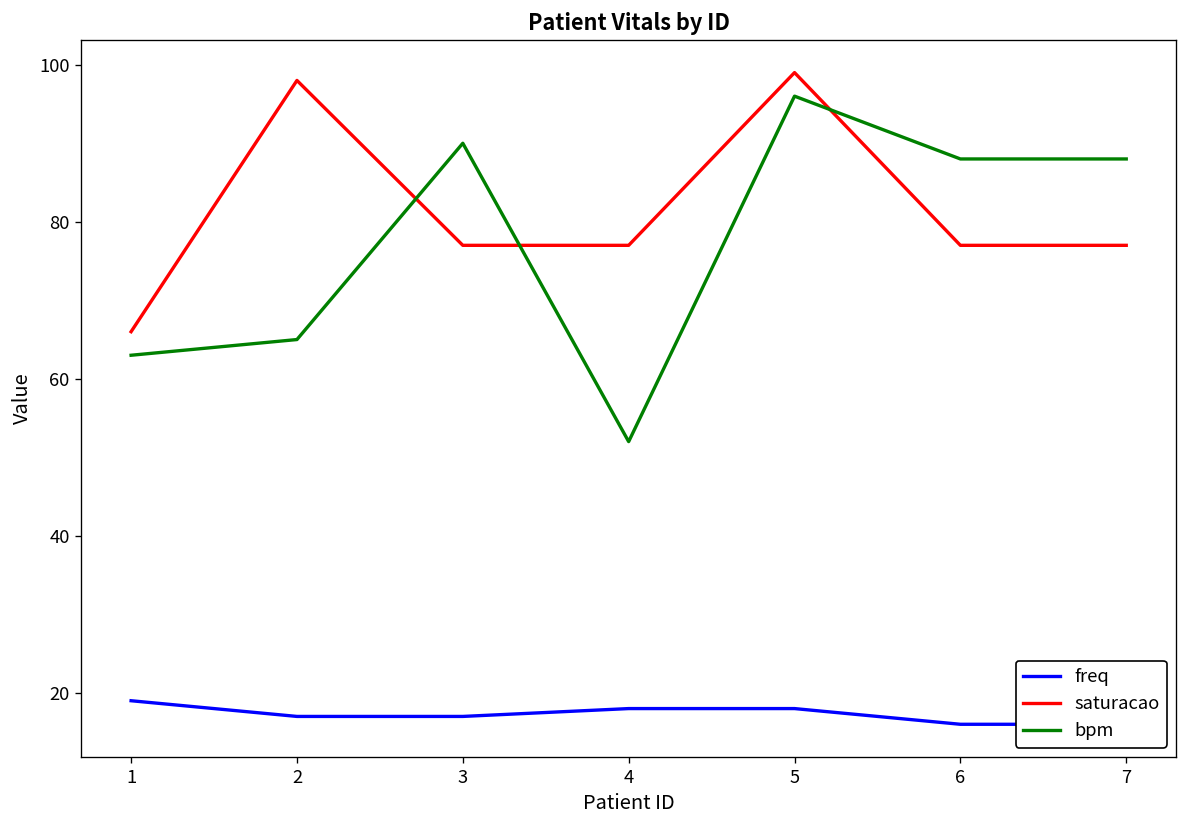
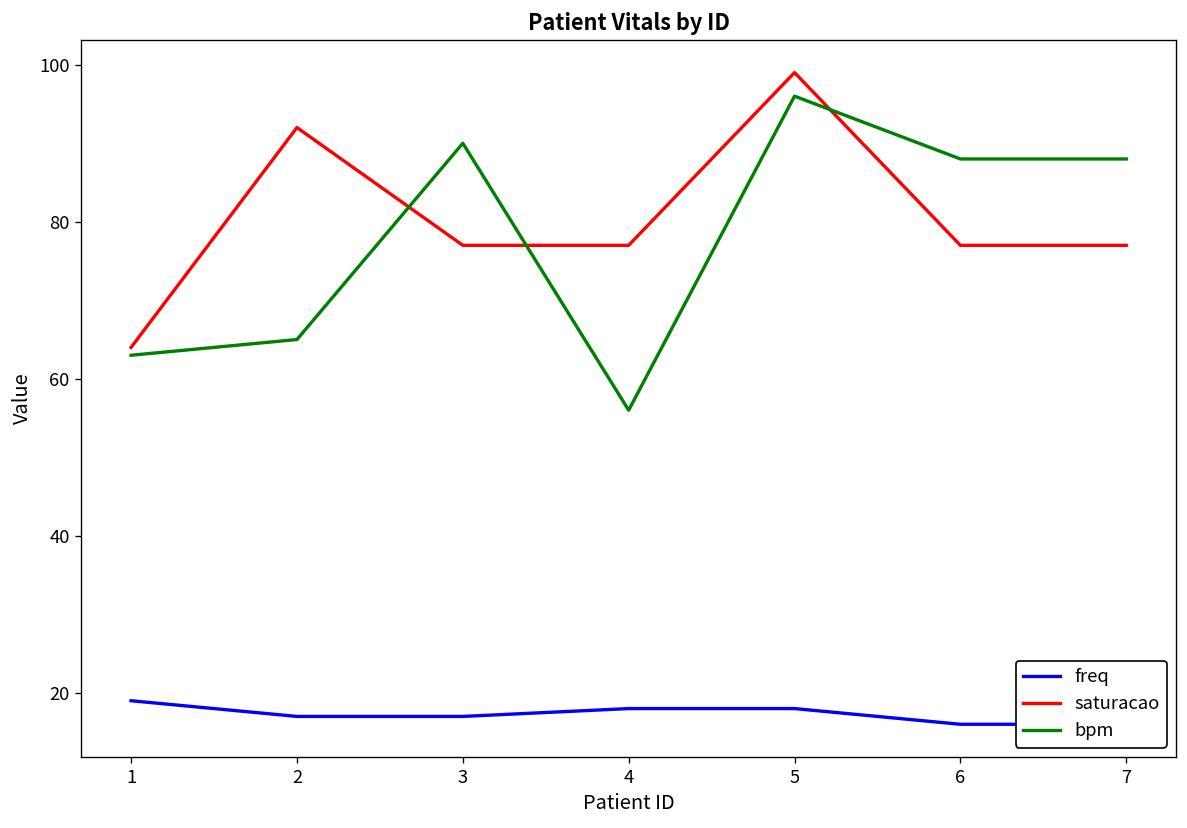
  {
    "freq": {
      "1": 19,
      "2": 17,
      "3": 17,
      "4": 18,
      "5": 18,
      "6": 16
    },
    "saturacao": {
-     "1": 66,
-     "2": 98,
+     "1": 64,
+     "2": 92,
      "3": 77,
      "4": 77,
      "5": 99,
      "6": 77,
      "7": 77
    },
    "bpm": {
      "1": 63,
      "2": 65,
      "3": 90,
-     "4": 52,
+     "4": 56,
      "5": 96,
      "6": 88,
      "7": 88
    }
  }
